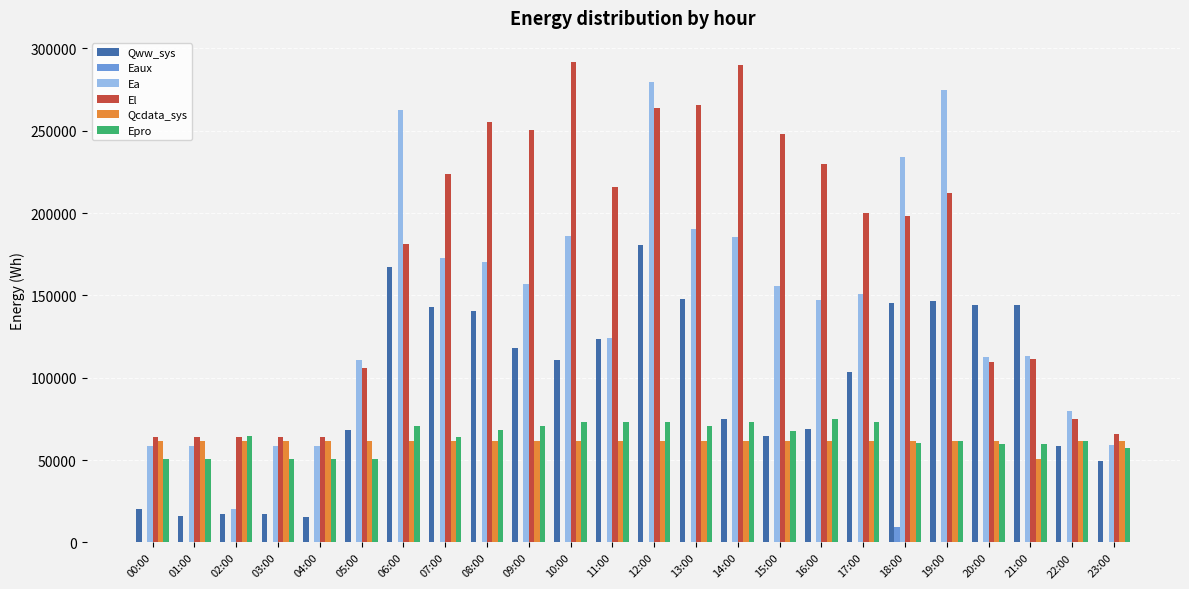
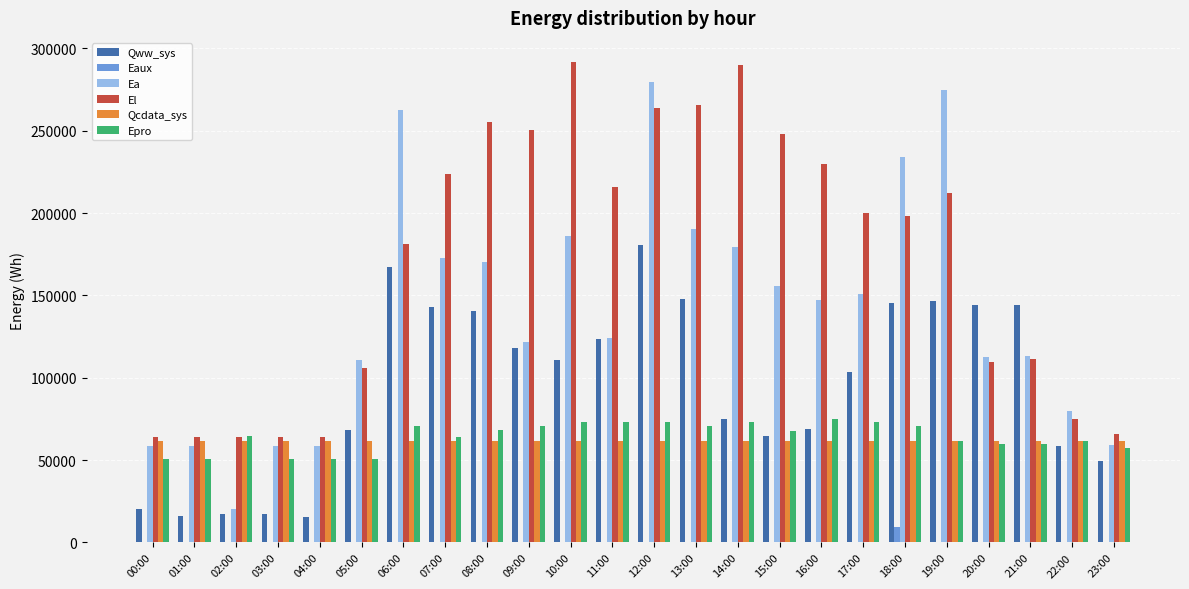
  {
    "Qww_sys": {
      "00:00": 21000,
      "01:00": 16000,
      "02:00": 17000,
      "03:00": 17000,
      "04:00": 15000,
      "05:00": 68000,
      "06:00": 167000,
      "07:00": 143000,
      "08:00": 141000,
      "09:00": 118000,
      "10:00": 111000,
      "11:00": 124000,
      "12:00": 181000,
      "13:00": 148000,
      "14:00": 75000,
      "15:00": 65000,
      "16:00": 69000,
      "17:00": 103000,
      "18:00": 146000,
      "19:00": 146000,
      "20:00": 144000,
      "21:00": 144000,
      "22:00": 59000,
      "23:00": 50000
    },
    "Eaux": {
      "18:00": 10000
    },
    "Ea": {
      "00:00": 59000,
      "01:00": 59000,
      "02:00": 21000,
      "03:00": 59000,
      "04:00": 59000,
      "05:00": 111000,
      "06:00": 263000,
      "07:00": 173000,
      "08:00": 170000,
-     "09:00": 157000,
+     "09:00": 122000,
      "10:00": 186000,
      "11:00": 124000,
      "12:00": 279000,
      "13:00": 191000,
-     "14:00": 186000,
+     "14:00": 179000,
      "15:00": 156000,
      "16:00": 147000,
      "17:00": 151000,
      "18:00": 234000,
      "19:00": 275000,
      "20:00": 113000,
      "21:00": 113000,
      "22:00": 80000,
      "23:00": 59000
    },
    "El": {
      "00:00": 64000,
      "01:00": 64000,
      "02:00": 64000,
      "03:00": 64000,
      "04:00": 64000,
      "05:00": 106000,
      "06:00": 181000,
      "07:00": 224000,
      "08:00": 255000,
      "09:00": 250000,
      "10:00": 292000,
      "11:00": 216000,
      "12:00": 264000,
      "13:00": 266000,
      "14:00": 290000,
      "15:00": 248000,
      "16:00": 230000,
      "17:00": 200000,
      "18:00": 198000,
      "19:00": 212000,
      "20:00": 110000,
      "21:00": 112000,
      "22:00": 75000,
      "23:00": 66000
    },
    "Qcdata_sys": {
      "00:00": 61000,
      "01:00": 61000,
      "02:00": 61000,
      "03:00": 61000,
      "04:00": 61000,
      "05:00": 61000,
      "06:00": 61000,
      "07:00": 61000,
      "08:00": 61000,
      "09:00": 61000,
      "10:00": 61000,
      "11:00": 61000,
      "12:00": 61000,
      "13:00": 61000,
      "14:00": 61000,
      "15:00": 61000,
      "16:00": 61000,
      "17:00": 61000,
      "18:00": 61000,
      "19:00": 61000,
      "20:00": 61000,
-     "21:00": 51000,
+     "21:00": 61000,
      "22:00": 61000,
      "23:00": 61000
    },
    "Epro": {
      "00:00": 51000,
      "01:00": 51000,
      "02:00": 64000,
      "03:00": 51000,
      "04:00": 51000,
      "05:00": 51000,
      "06:00": 71000,
      "07:00": 64000,
      "08:00": 69000,
      "09:00": 71000,
      "10:00": 73000,
      "11:00": 73000,
      "12:00": 73000,
      "13:00": 71000,
      "14:00": 73000,
      "15:00": 68000,
      "16:00": 75000,
      "17:00": 73000,
-     "18:00": 61000,
+     "18:00": 71000,
      "19:00": 62000,
      "20:00": 60000,
      "21:00": 60000,
      "22:00": 62000,
      "23:00": 57000
    }
  }
